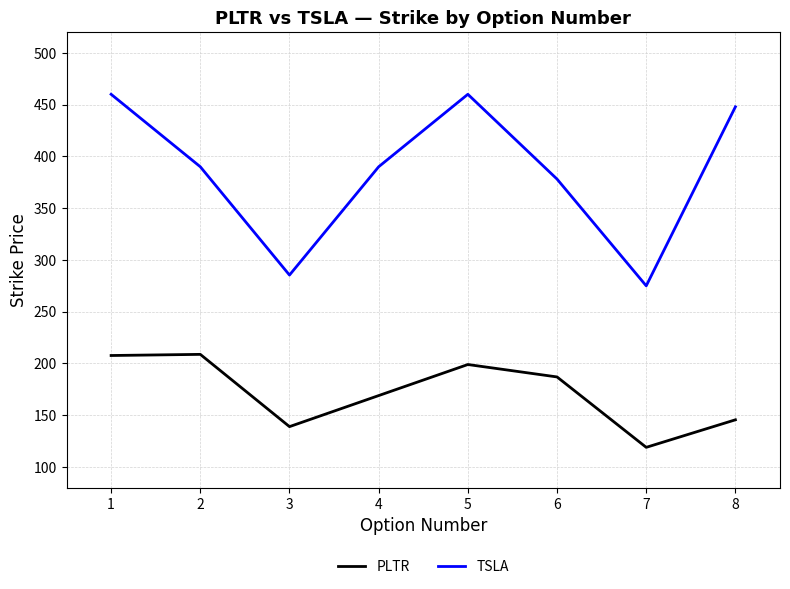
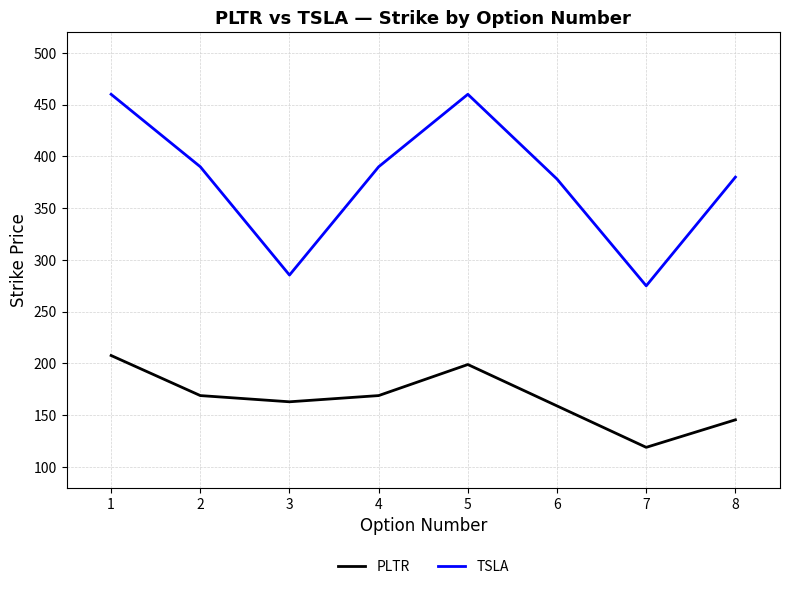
  {
    "PLTR": {
      "1": 208,
-     "2": 209,
-     "3": 139,
+     "2": 169,
+     "3": 163,
      "4": 169,
      "5": 199,
-     "6": 187,
+     "6": 159,
      "7": 119,
      "8": 146
    },
    "TSLA": {
      "1": 460,
      "2": 390,
      "3": 285,
      "4": 390,
      "5": 460,
      "6": 378,
      "7": 275,
-     "8": 448
+     "8": 380
    }
  }
